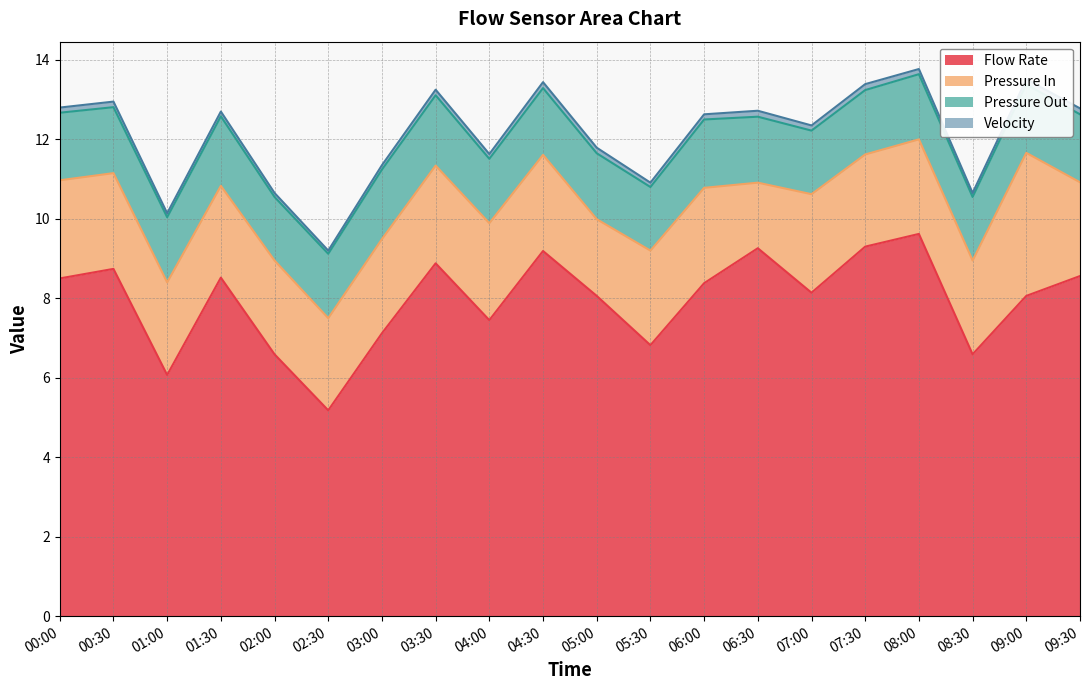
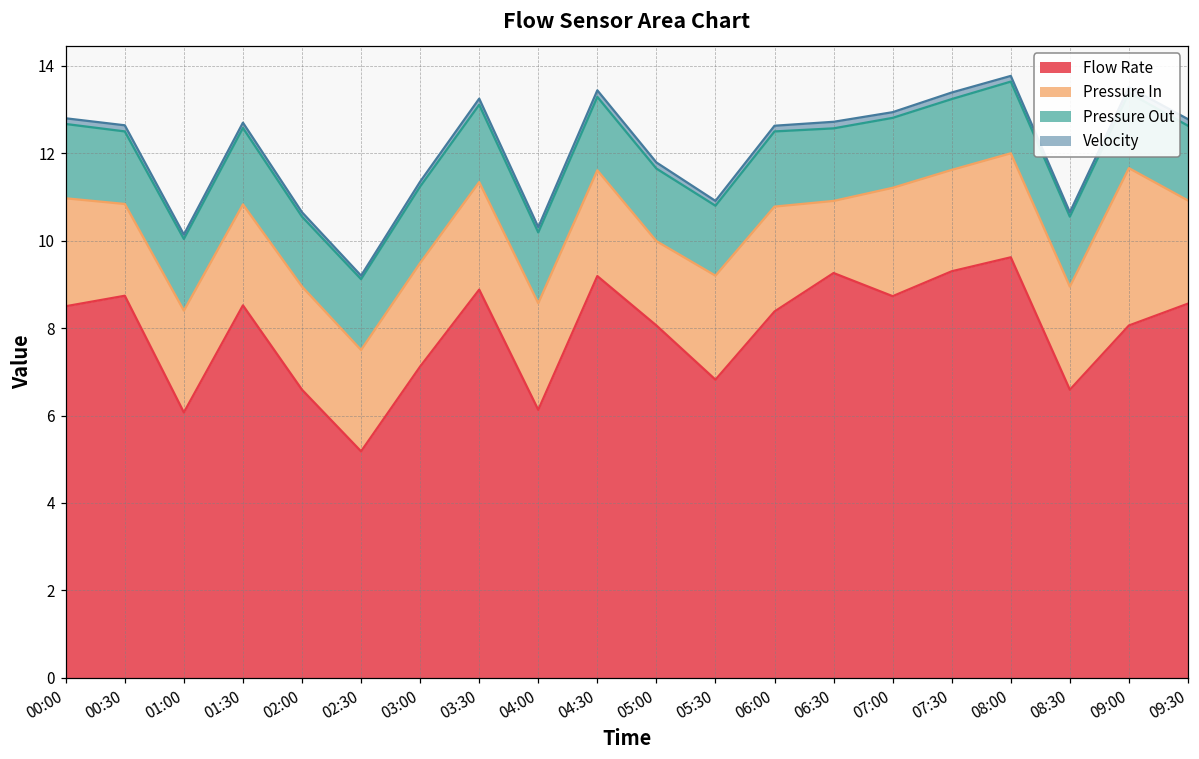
  {
    "Flow Rate": {
      "00:00": 8.5,
      "00:30": 8.7,
      "01:00": 6.1,
      "01:30": 8.5,
      "02:00": 6.6,
      "02:30": 5.2,
      "03:00": 7.1,
      "03:30": 8.9,
-     "04:00": 7.5,
+     "04:00": 6.1,
      "04:30": 9.2,
      "05:00": 8.1,
      "05:30": 6.8,
      "06:00": 8.4,
      "06:30": 9.3,
-     "07:00": 8.1,
+     "07:00": 8.7,
      "07:30": 9.3,
      "08:00": 9.6,
      "08:30": 6.6,
      "09:00": 8.1,
      "09:30": 8.6
    },
    "Pressure In": {
      "00:00": 2.5,
-     "00:30": 2.4,
+     "00:30": 2.1,
      "01:00": 2.3,
      "01:30": 2.3,
      "02:00": 2.4,
      "02:30": 2.3,
      "03:00": 2.4,
      "03:30": 2.5,
      "04:00": 2.4,
      "04:30": 2.4,
      "05:00": 1.9,
      "05:30": 2.4,
      "06:00": 2.4,
      "06:30": 1.7,
      "07:00": 2.5,
      "07:30": 2.3,
      "08:00": 2.4,
      "08:30": 2.4,
      "09:00": 3.6,
      "09:30": 2.4
    }
  }
